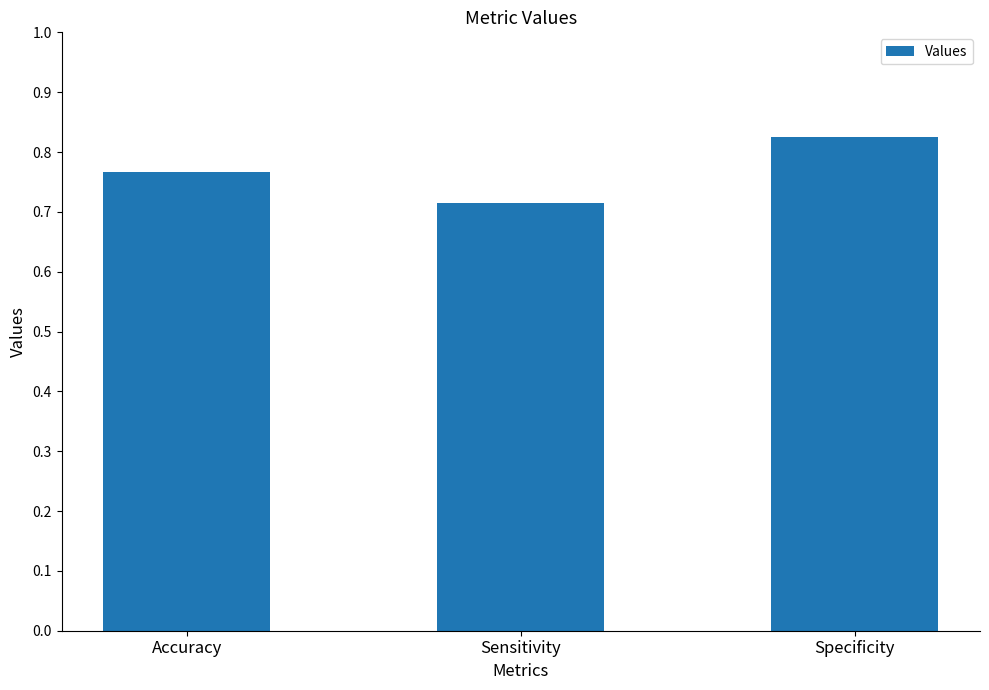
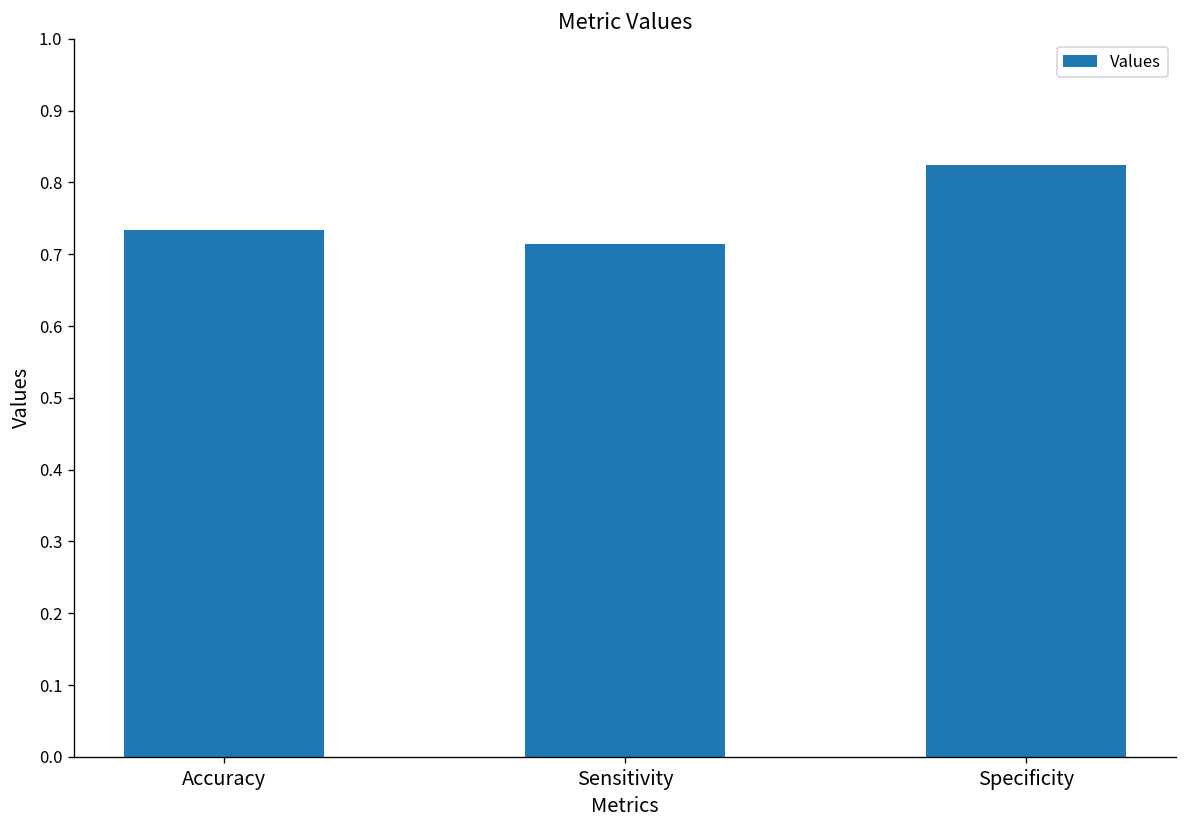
  {
-   "Accuracy": 0.77,
+   "Accuracy": 0.73,
    "Sensitivity": 0.71,
    "Specificity": 0.82
  }
